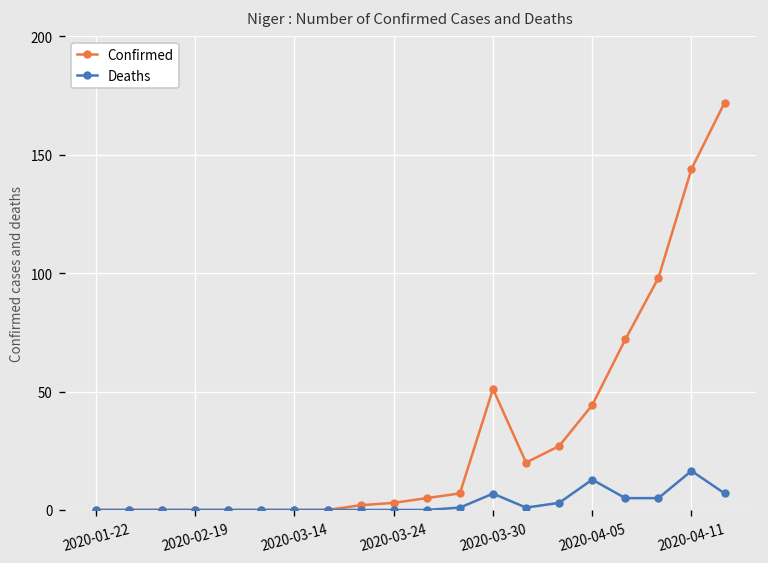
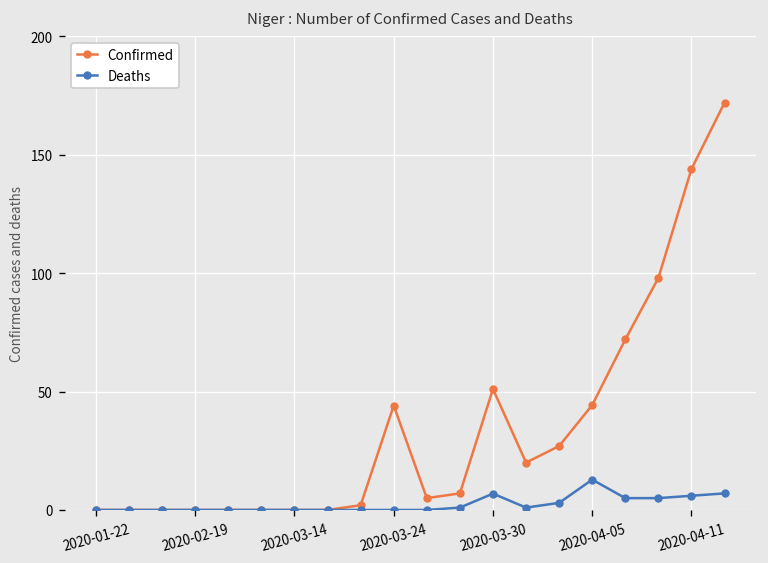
  {
    "Confirmed": {
-     "2020-03-24": 3,
+     "2020-03-24": 44,
      "2020-03-30": 51,
      "2020-04-05": 44,
      "2020-04-11": 144
    },
    "Deaths": {
      "2020-03-24": 0,
      "2020-03-30": 7,
      "2020-04-05": 13,
-     "2020-04-11": 17
+     "2020-04-11": 6
    }
  }
